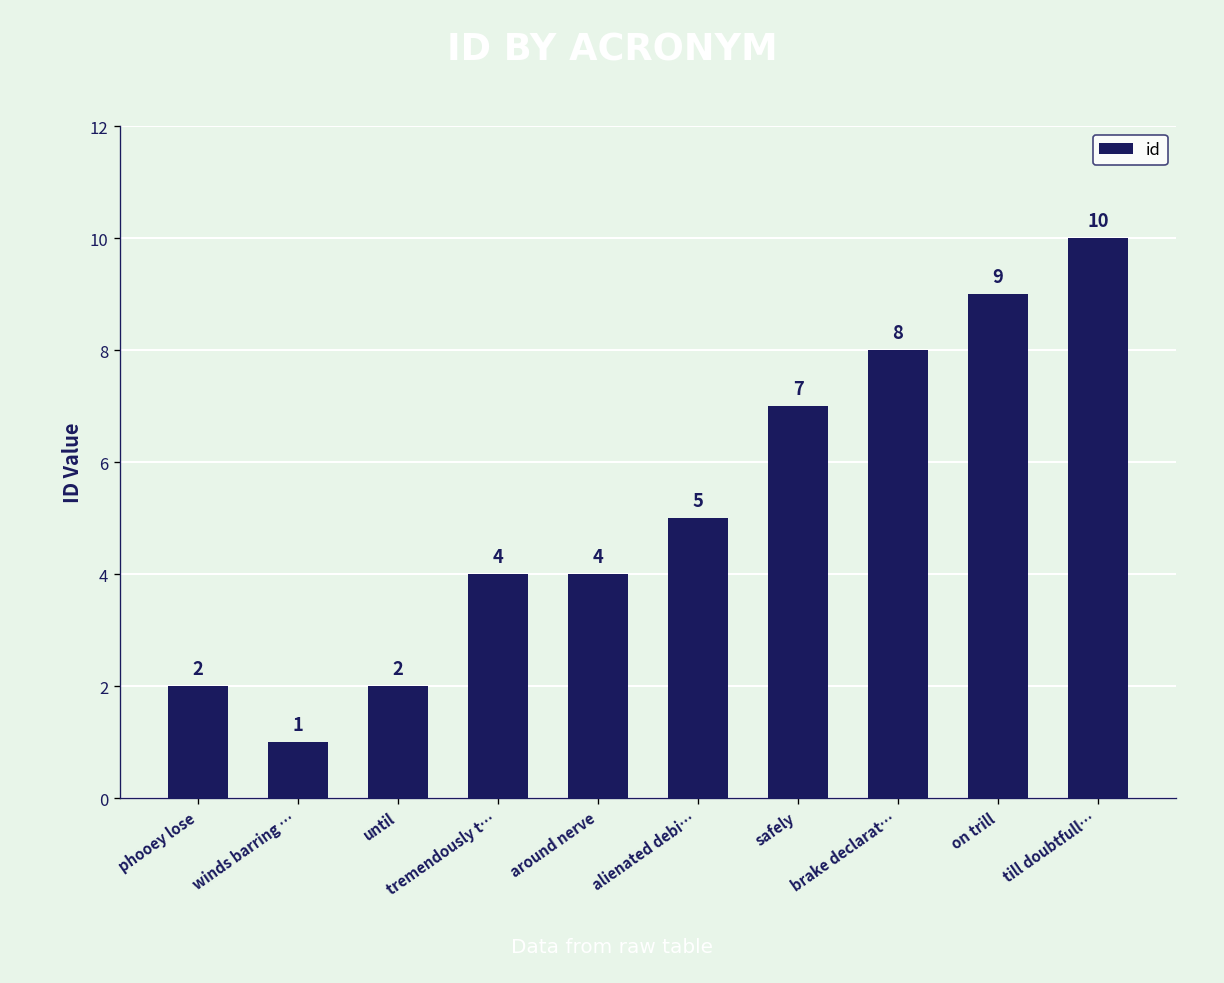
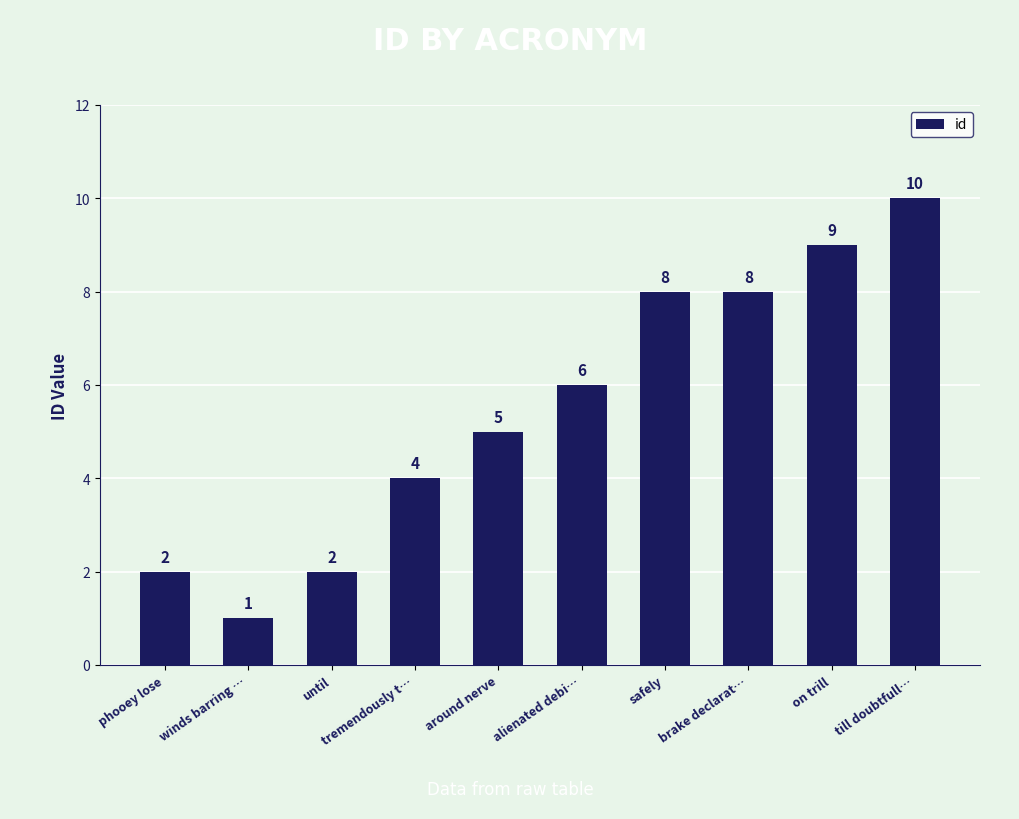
  {
    "phooey lose": 2,
    "winds barring …": 1,
    "until": 2,
    "tremendously t…": 4,
-   "around nerve": 4,
-   "alienated debi…": 5,
-   "safely": 7,
+   "around nerve": 5,
+   "alienated debi…": 6,
+   "safely": 8,
    "brake declarat…": 8,
    "on trill": 9,
    "till doubtfull…": 10
  }
